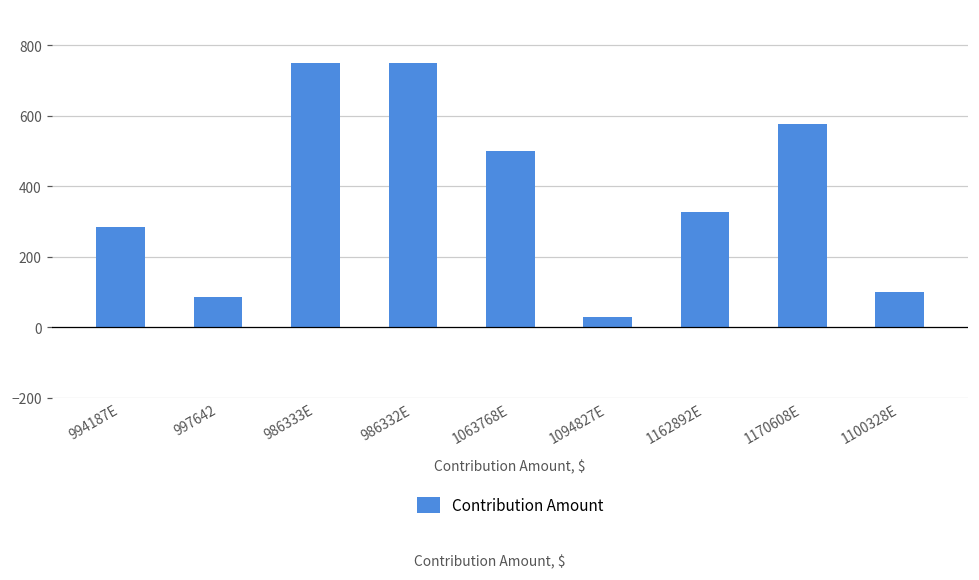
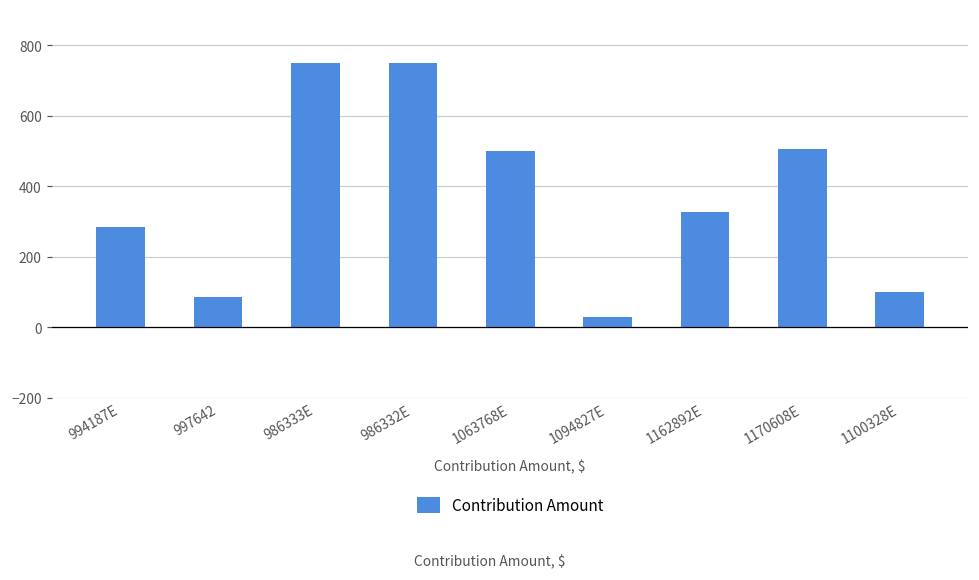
  {
    "994187E": 290,
    "997642": 90,
    "986333E": 750,
    "986332E": 750,
    "1063768E": 500,
    "1094827E": 30,
    "1162892E": 330,
-   "1170608E": 580,
+   "1170608E": 510,
    "1100328E": 100
  }
